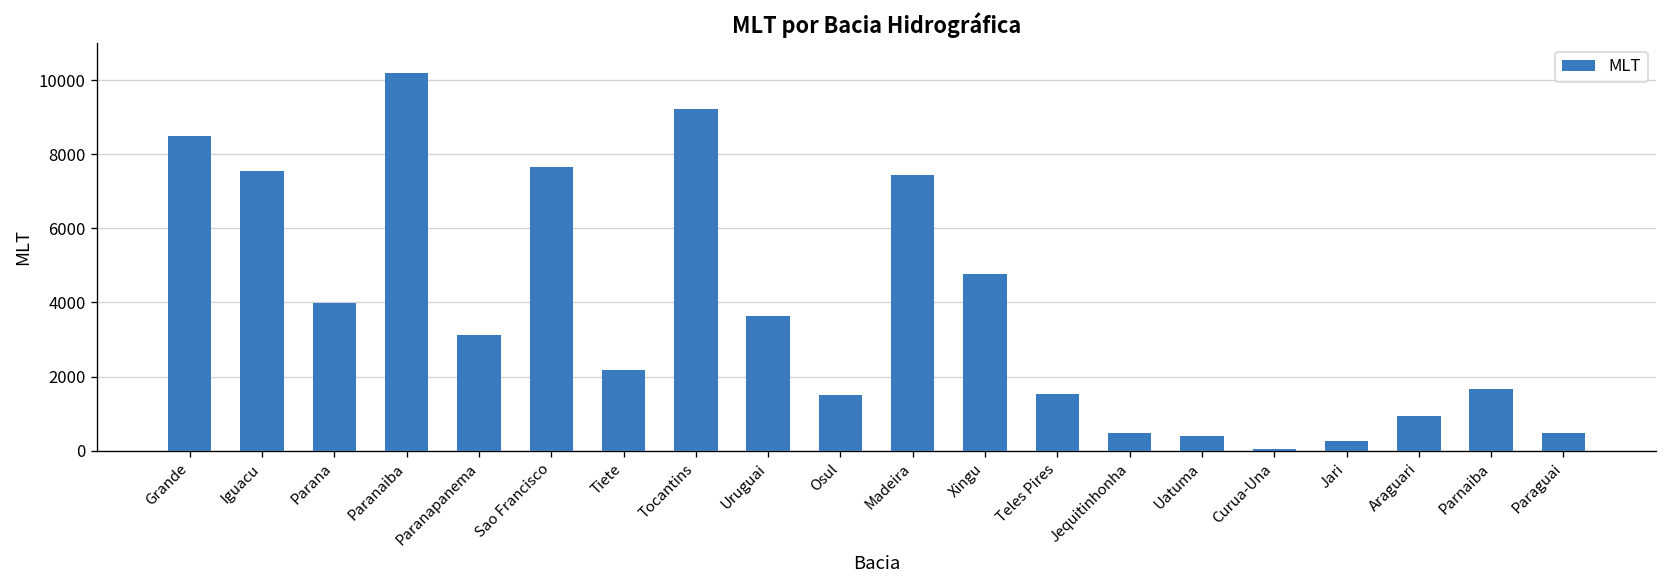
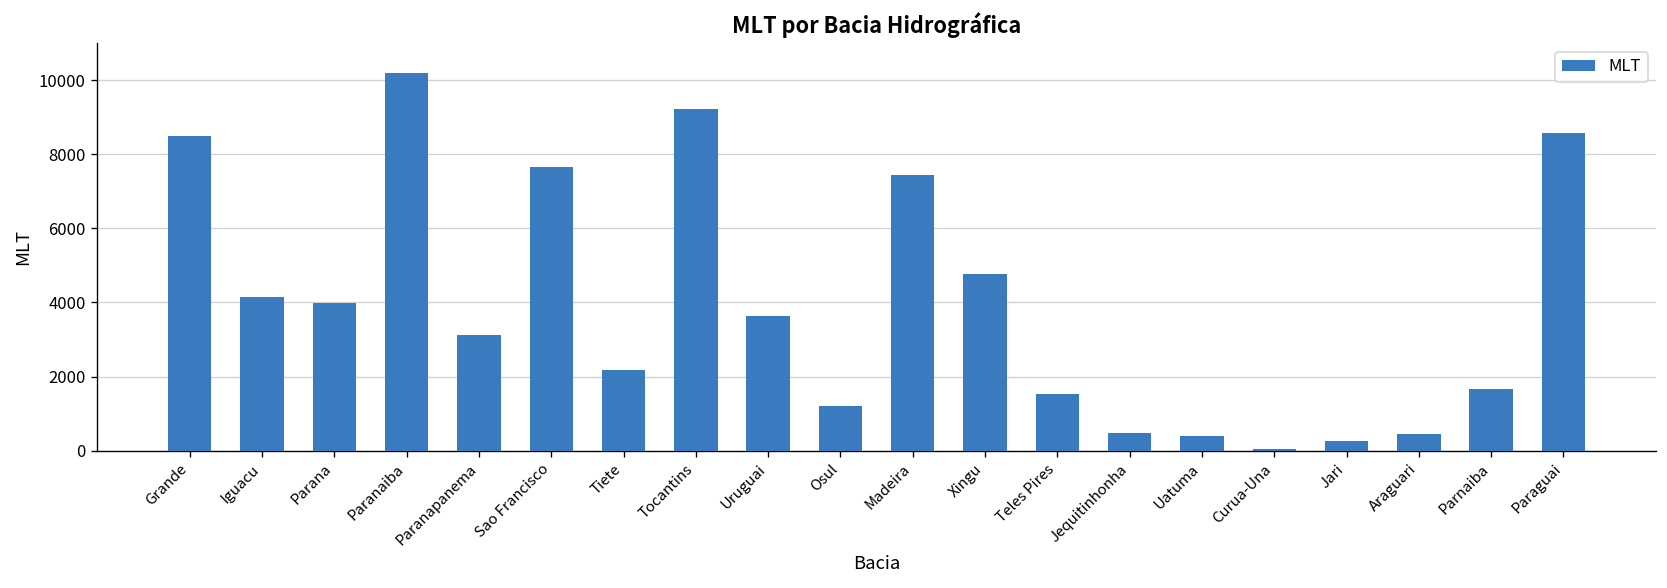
  {
    "Grande": 8500,
-   "Iguacu": 7600,
+   "Iguacu": 4100,
    "Parana": 4000,
    "Paranaiba": 10200,
    "Paranapanema": 3100,
    "Sao Francisco": 7700,
    "Tiete": 2200,
    "Tocantins": 9200,
    "Uruguai": 3600,
-   "Osul": 1500,
+   "Osul": 1200,
    "Madeira": 7400,
    "Xingu": 4800,
    "Teles Pires": 1500,
    "Jequitinhonha": 500,
    "Uatuma": 400,
    "Jari": 300,
-   "Araguari": 900,
+   "Araguari": 500,
    "Parnaiba": 1700,
-   "Paraguai": 500
+   "Paraguai": 8600
  }
